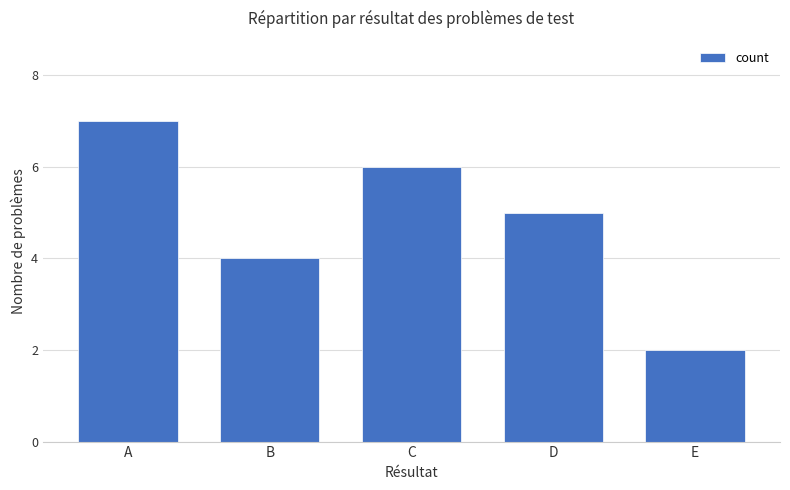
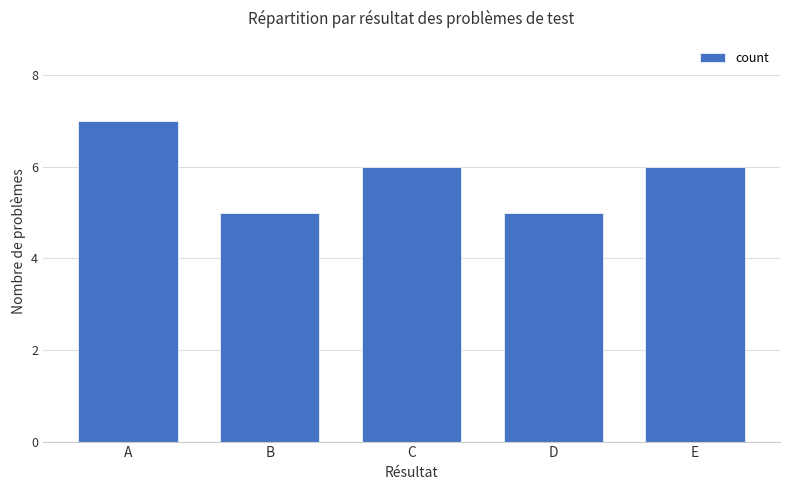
  {
    "A": 7,
-   "B": 4,
+   "B": 5,
    "C": 6,
    "D": 5,
-   "E": 2
+   "E": 6
  }
